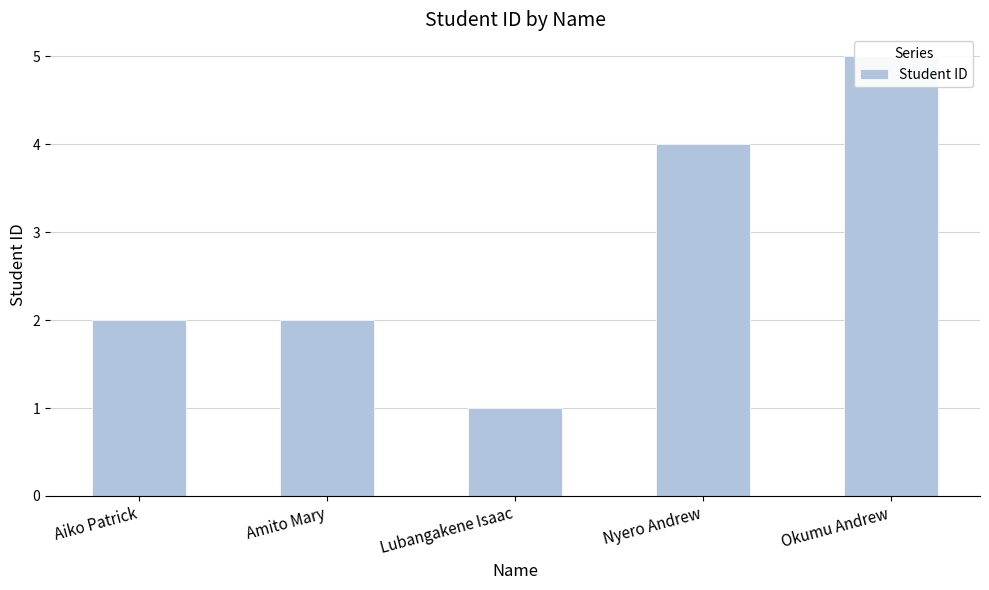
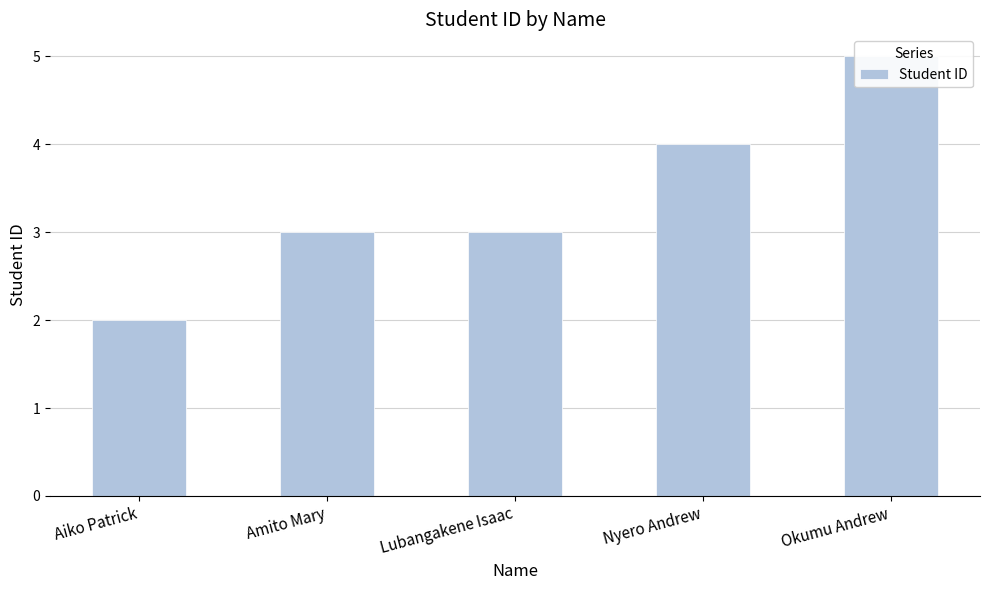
  {
    "Aiko Patrick": 2,
-   "Amito Mary": 2,
-   "Lubangakene Isaac": 1,
+   "Amito Mary": 3,
+   "Lubangakene Isaac": 3,
    "Nyero Andrew": 4
  }
